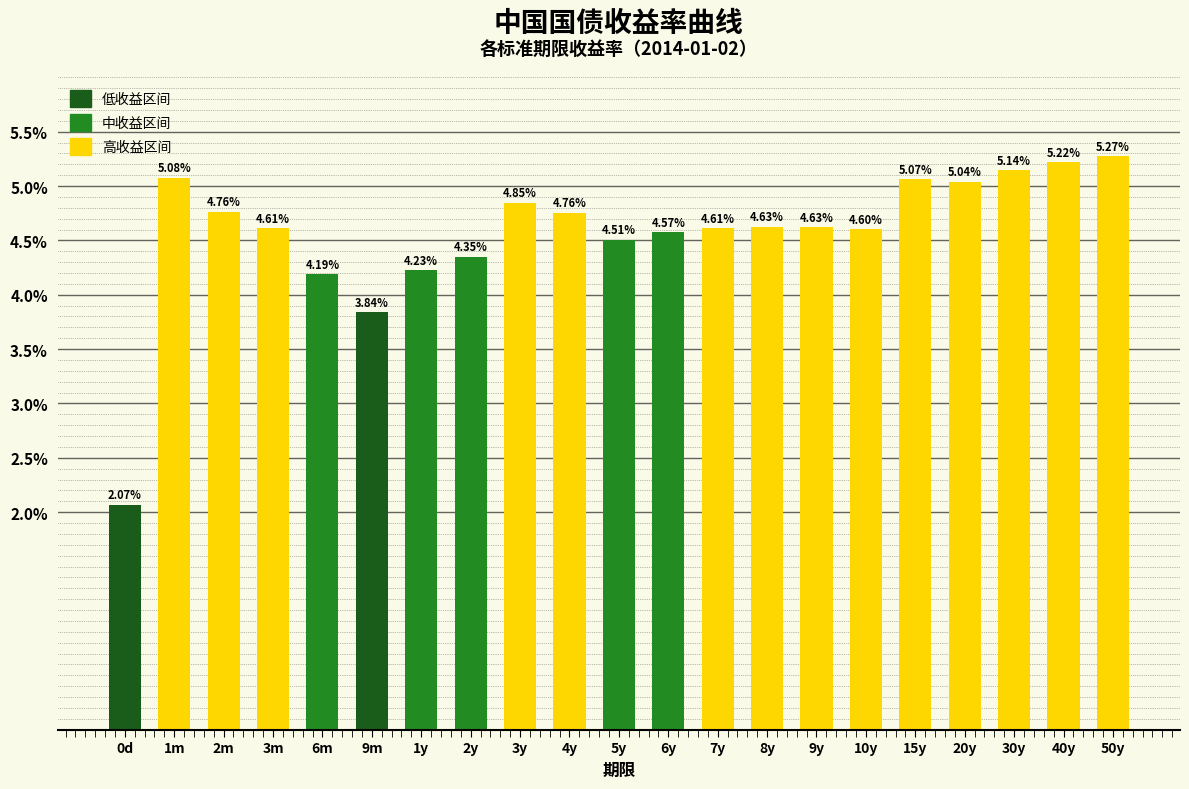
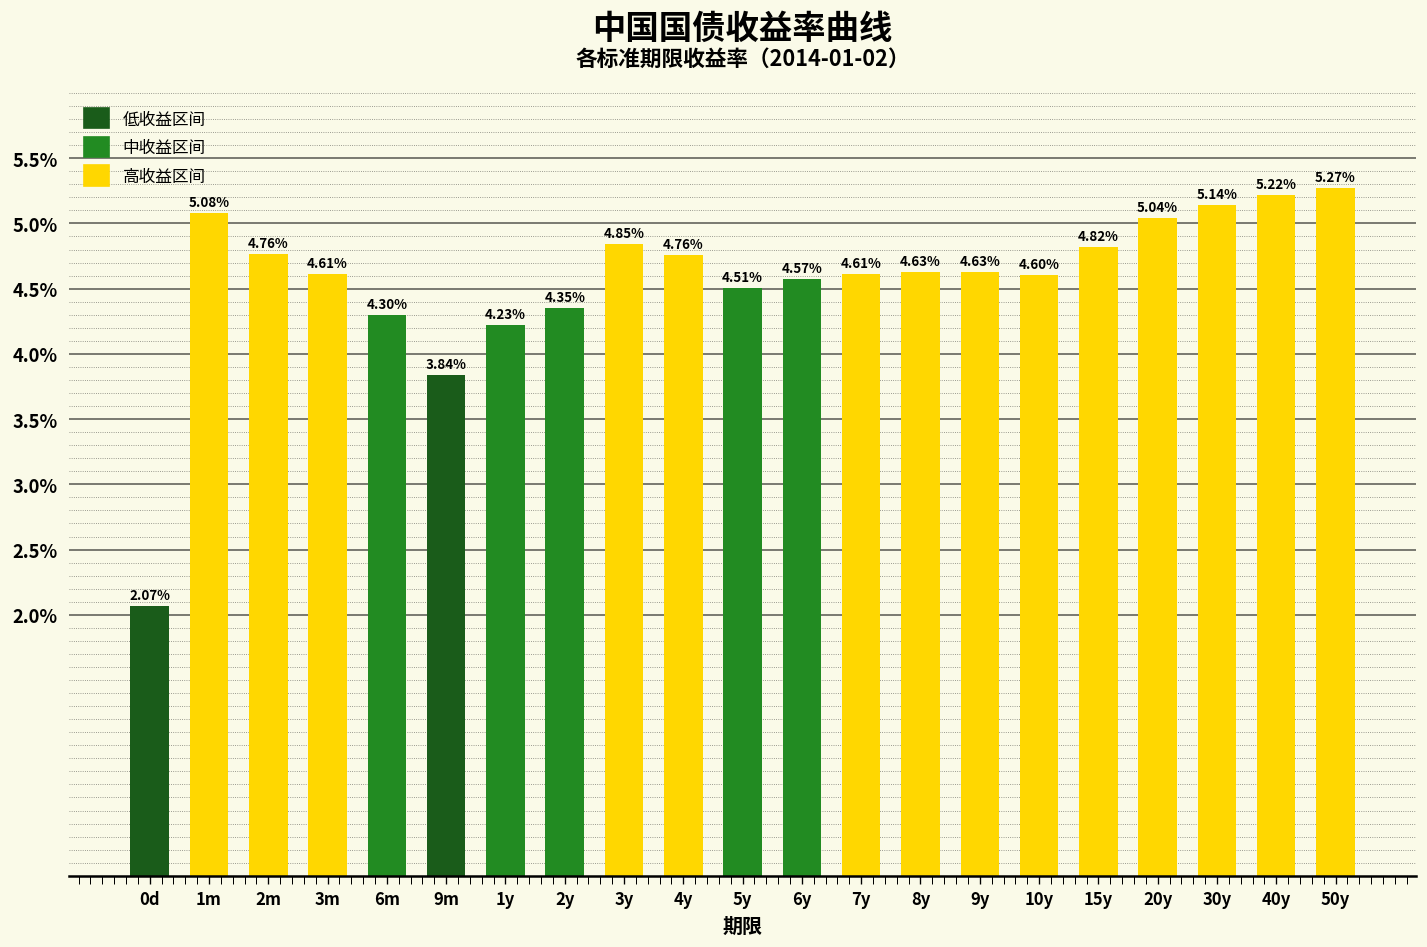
  {
    "0d": "2.07%",
    "1m": "5.08%",
    "2m": "4.76%",
    "3m": "4.61%",
-   "6m": "4.19%",
+   "6m": "4.30%",
    "9m": "3.84%",
    "1y": "4.23%",
    "2y": "4.35%",
    "3y": "4.85%",
    "4y": "4.76%",
    "5y": "4.51%",
    "6y": "4.57%",
    "7y": "4.61%",
    "8y": "4.63%",
    "9y": "4.63%",
    "10y": "4.60%",
-   "15y": "5.07%",
+   "15y": "4.82%",
    "20y": "5.04%",
    "30y": "5.14%",
    "40y": "5.22%",
    "50y": "5.27%"
  }
